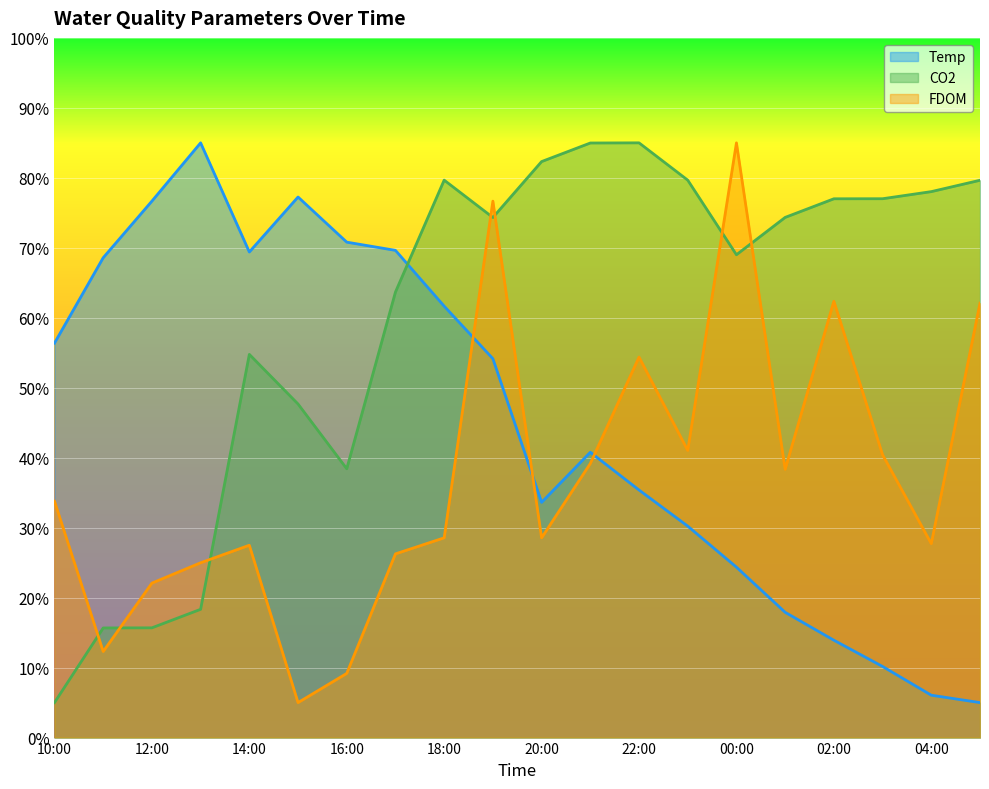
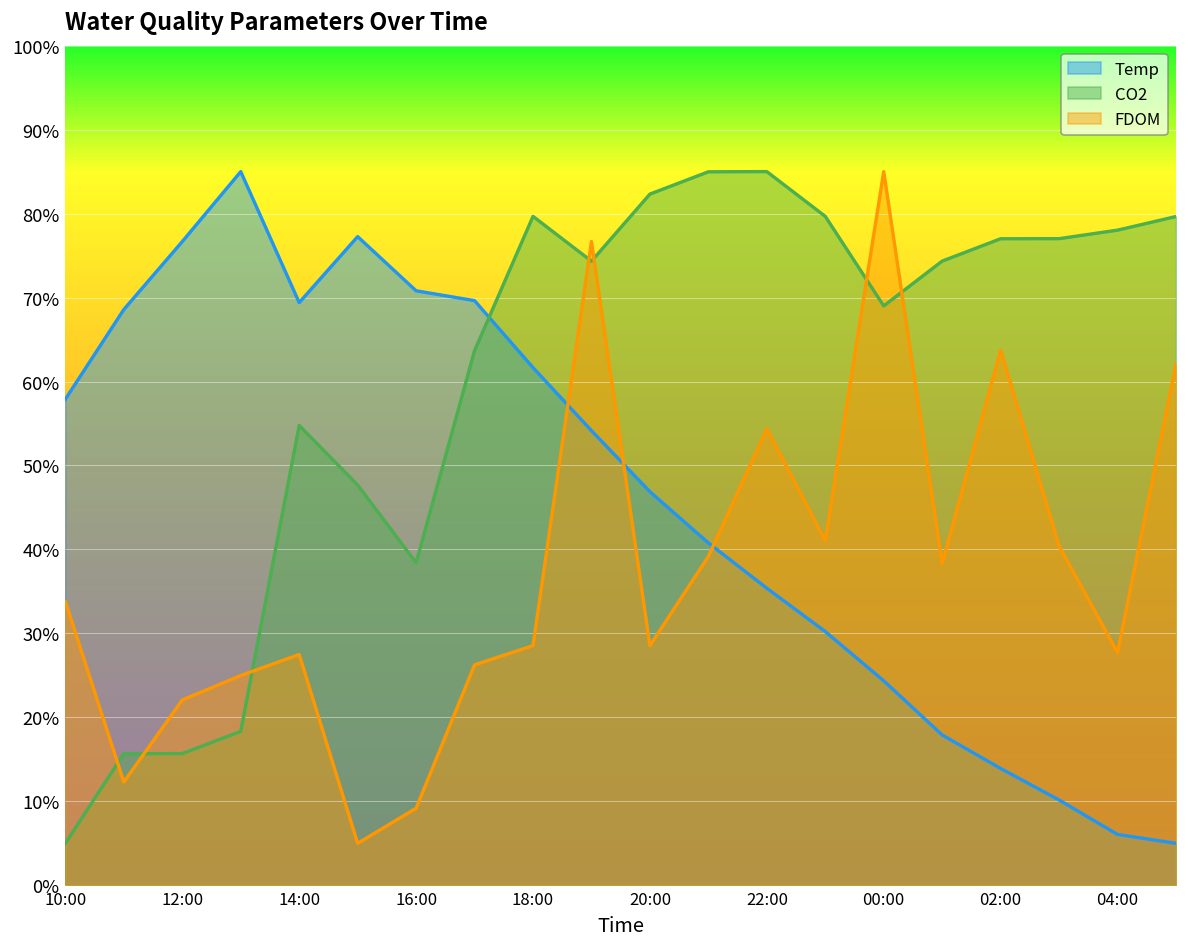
  {
    "Temp": {
-     "10:00": "56%",
+     "10:00": "58%",
      "12:00": "77%",
      "14:00": "69%",
      "16:00": "71%",
      "18:00": "62%",
-     "20:00": "34%",
+     "20:00": "47%",
      "22:00": "35%",
      "00:00": "24%",
      "02:00": "14%",
      "04:00": "6%"
    },
    "CO2": {
      "10:00": "5%",
      "12:00": "16%",
      "14:00": "55%",
      "16:00": "38%",
      "18:00": "80%",
      "20:00": "82%",
      "22:00": "85%",
      "00:00": "69%",
      "02:00": "77%",
      "04:00": "78%"
    },
    "FDOM": {
      "10:00": "34%",
      "12:00": "22%",
      "14:00": "27%",
      "16:00": "9%",
      "18:00": "29%",
      "20:00": "29%",
      "22:00": "54%",
      "00:00": "85%",
-     "02:00": "62%",
+     "02:00": "64%",
      "04:00": "28%"
    }
  }
